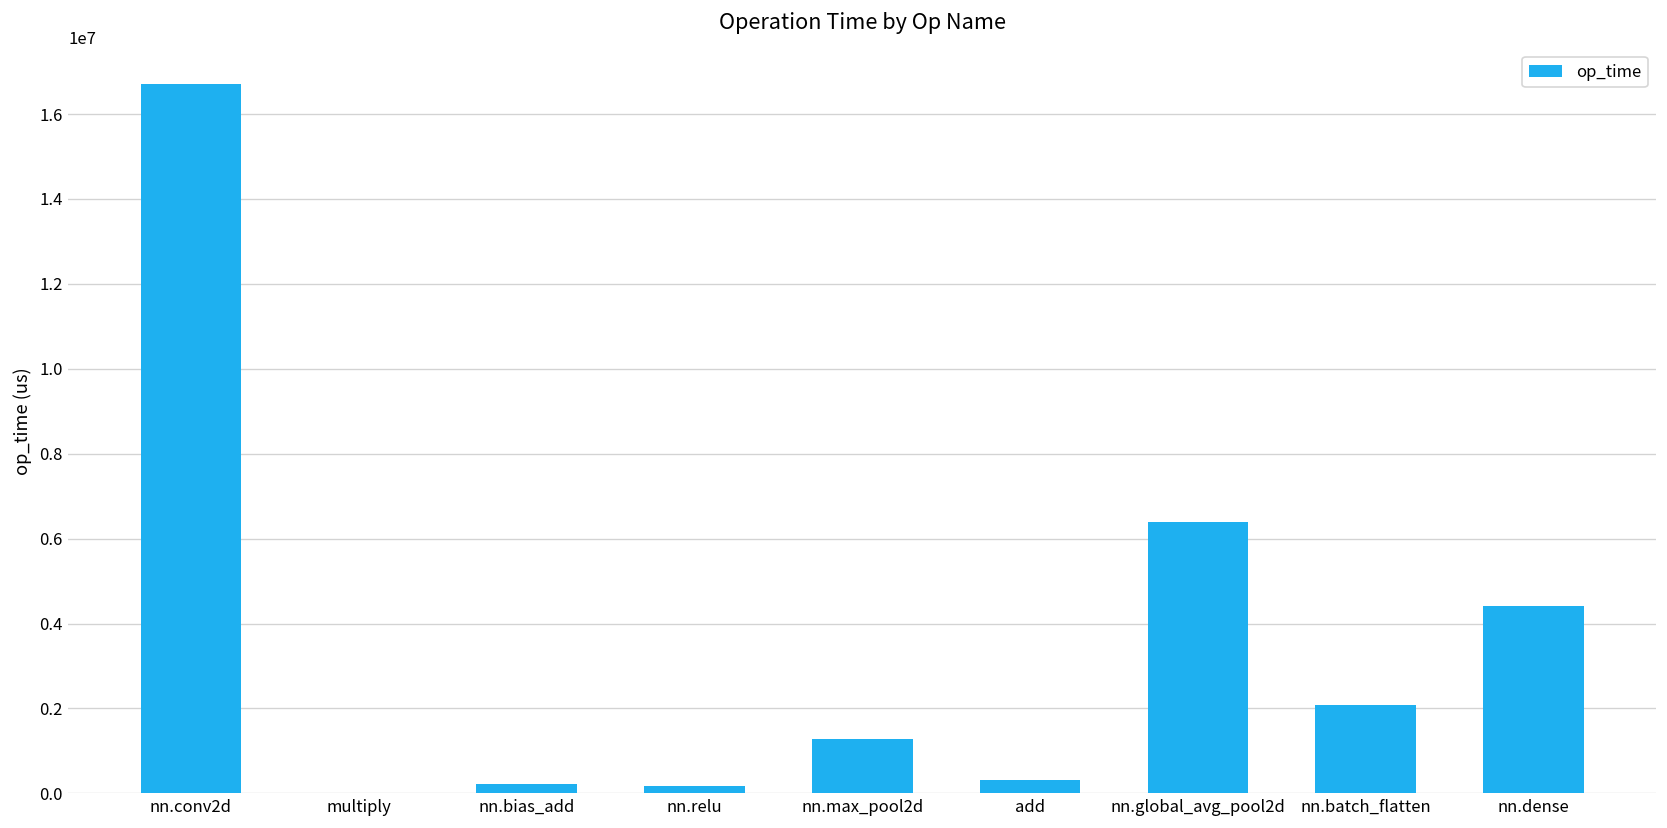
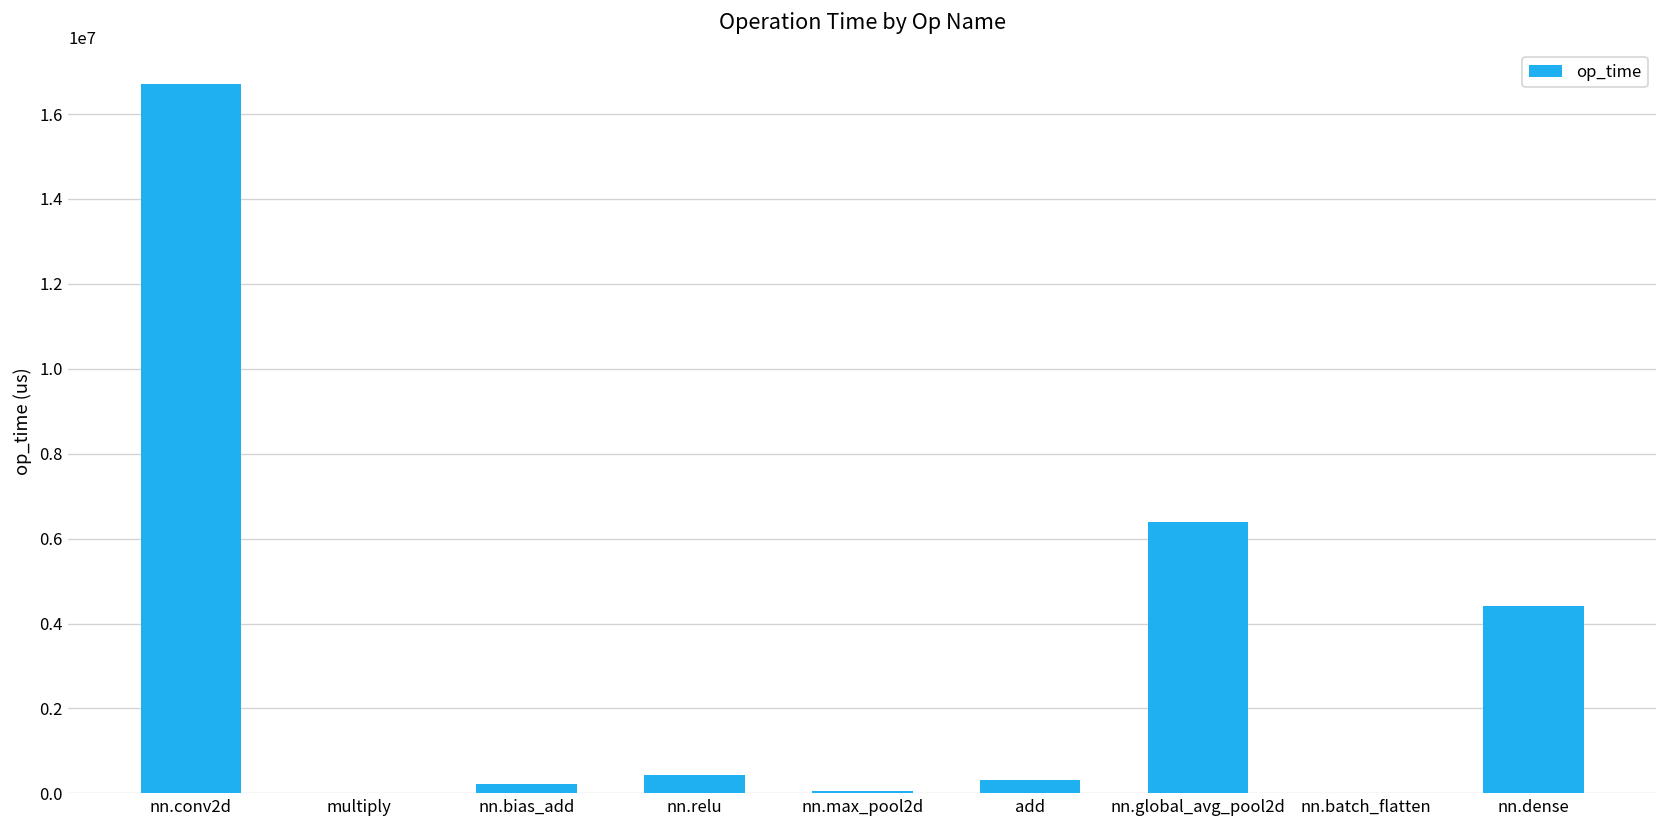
  {
    "nn.conv2d": 16700000,
    "nn.bias_add": 200000,
-   "nn.relu": 200000,
-   "nn.max_pool2d": 1300000,
+   "nn.relu": 400000,
+   "nn.max_pool2d": 100000,
    "add": 300000,
    "nn.global_avg_pool2d": 6400000,
-   "nn.batch_flatten": 2100000,
+   "nn.batch_flatten": 0,
    "nn.dense": 4400000
  }
